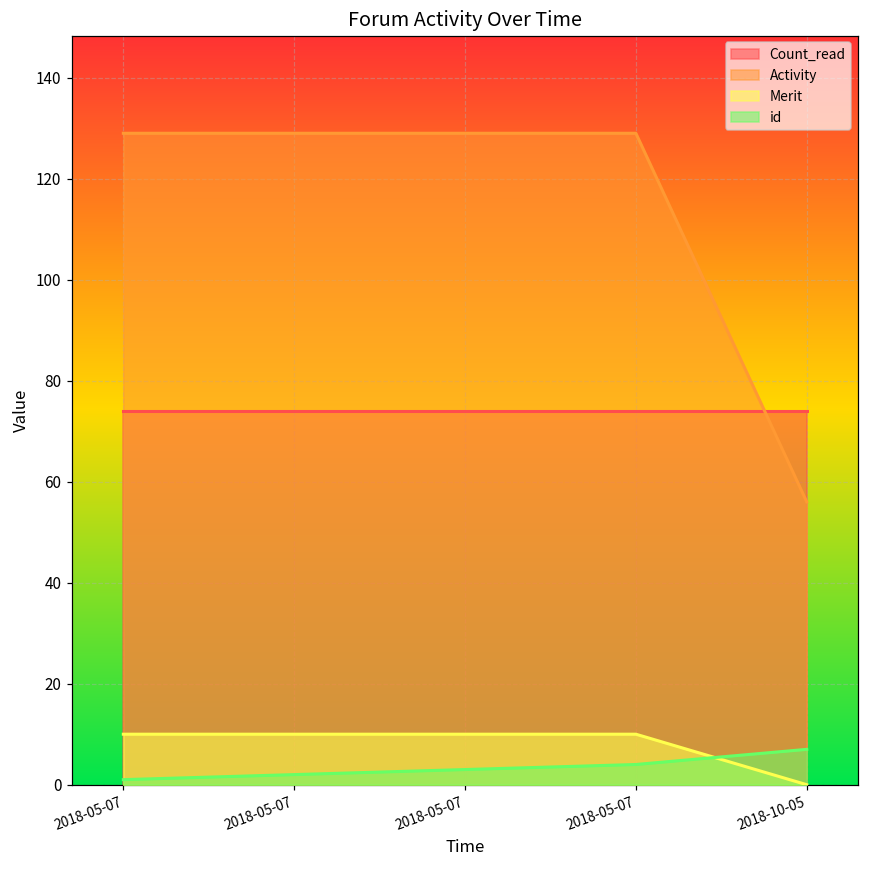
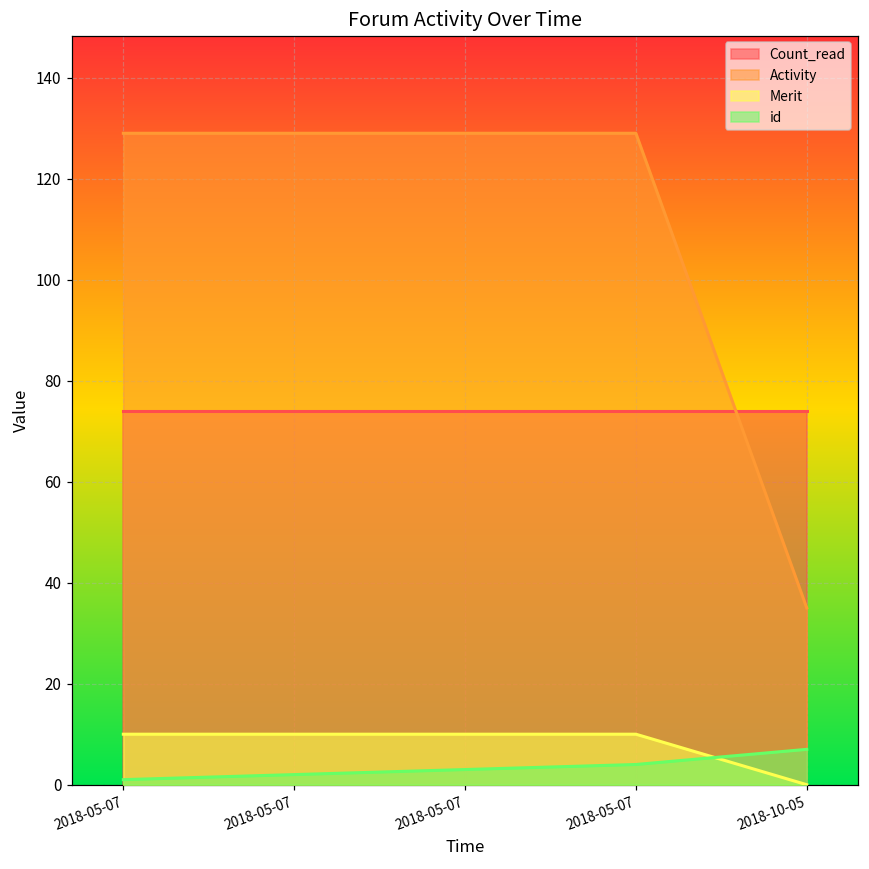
  {
    "Count_read": {
      "2018-10-05": 74
    },
    "Activity": {
-     "2018-10-05": 56
+     "2018-10-05": 35
    },
    "Merit": {
      "2018-10-05": 0
    },
    "id": {
      "2018-10-05": 7
    }
  }
